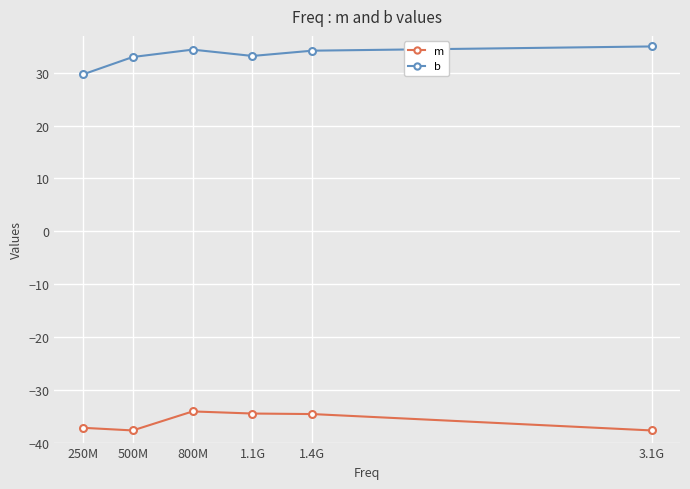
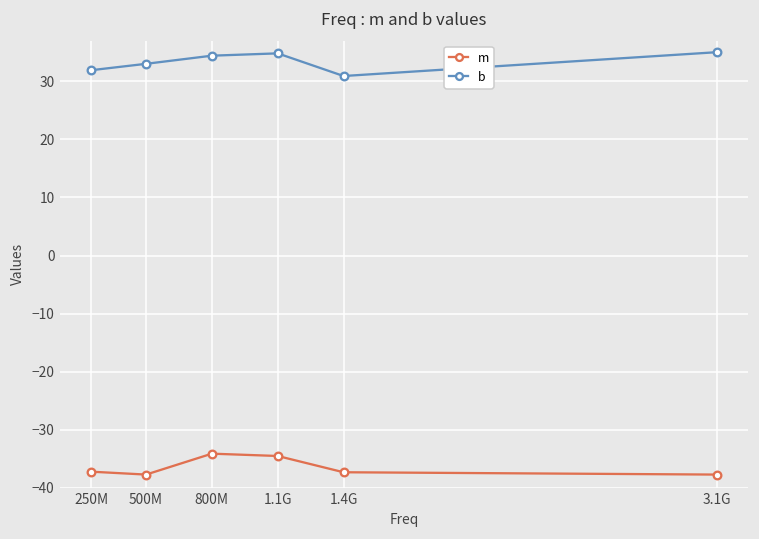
  {
    "m": {
      "250M": -37,
      "500M": -38,
      "800M": -34,
      "1.1G": -35,
-     "1.4G": -35,
+     "1.4G": -37,
      "3.1G": -38
    },
    "b": {
-     "250M": 30,
+     "250M": 32,
      "500M": 33,
      "800M": 34,
-     "1.1G": 33,
-     "1.4G": 34,
+     "1.1G": 35,
+     "1.4G": 31,
      "3.1G": 35
    }
  }
